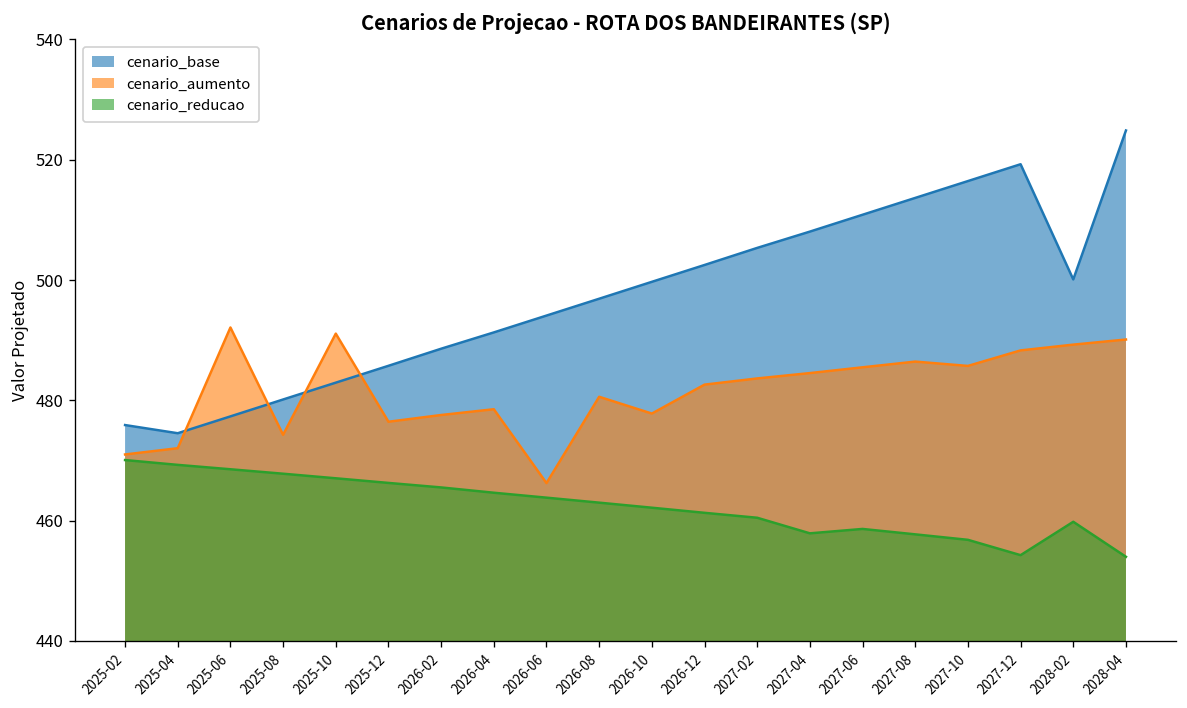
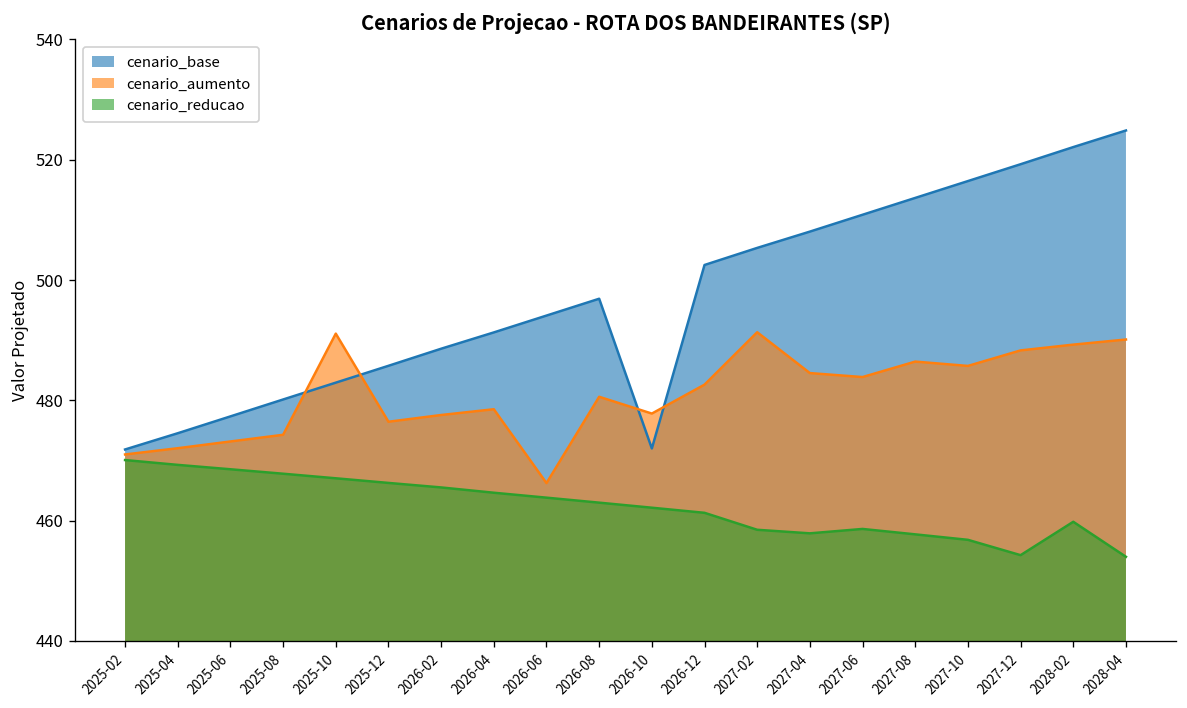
  {
    "cenario_base": {
-     "2025-02": 476,
+     "2025-02": 472,
      "2025-04": 475,
      "2025-06": 477,
      "2025-08": 480,
      "2025-10": 483,
      "2025-12": 486,
      "2026-02": 489,
      "2026-04": 491,
      "2026-06": 494,
      "2026-08": 497,
-     "2026-10": 500,
+     "2026-10": 472,
      "2026-12": 503,
      "2027-02": 505,
      "2027-04": 508,
      "2027-06": 511,
      "2027-08": 514,
      "2027-10": 516,
      "2027-12": 519,
-     "2028-02": 500,
+     "2028-02": 522,
      "2028-04": 525
    },
    "cenario_aumento": {
      "2025-02": 471,
      "2025-04": 472,
-     "2025-06": 492,
+     "2025-06": 473,
      "2025-08": 474,
      "2025-10": 491,
      "2025-12": 476,
      "2026-02": 478,
      "2026-04": 479,
      "2026-06": 466,
      "2026-08": 481,
      "2026-10": 478,
      "2026-12": 483,
-     "2027-02": 484,
+     "2027-02": 491,
      "2027-04": 485,
-     "2027-06": 485,
+     "2027-06": 484,
      "2027-08": 486,
      "2027-10": 486,
      "2027-12": 488,
      "2028-02": 489,
      "2028-04": 490
    },
    "cenario_reducao": {
      "2025-02": 470,
      "2025-04": 469,
      "2025-06": 469,
      "2025-08": 468,
      "2025-10": 467,
      "2025-12": 466,
      "2026-02": 466,
      "2026-04": 465,
      "2026-06": 464,
      "2026-08": 463,
      "2026-10": 462,
      "2026-12": 461,
-     "2027-02": 460,
+     "2027-02": 458,
      "2027-04": 458,
      "2027-06": 459,
      "2027-08": 458,
      "2027-10": 457,
      "2027-12": 454,
      "2028-02": 460,
      "2028-04": 454
    }
  }
